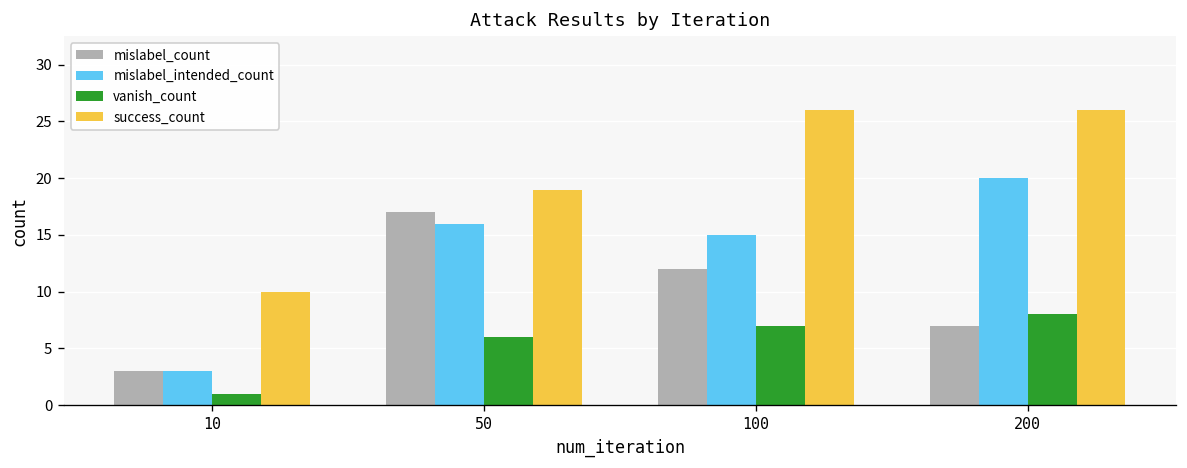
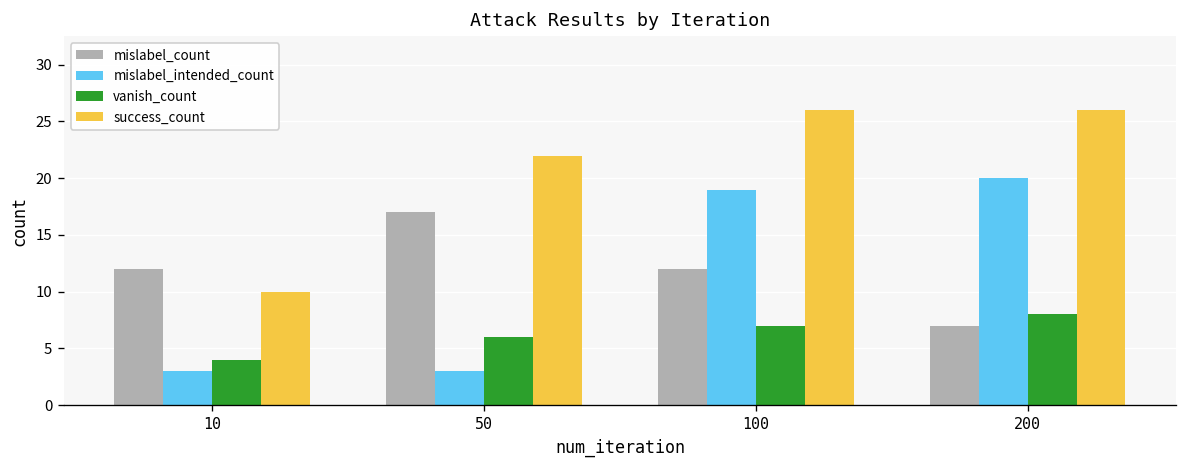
  {
    "mislabel_count": {
-     "10": 3,
+     "10": 12,
      "50": 17,
      "100": 12,
      "200": 7
    },
    "mislabel_intended_count": {
      "10": 3,
-     "50": 16,
-     "100": 15,
+     "50": 3,
+     "100": 19,
      "200": 20
    },
    "vanish_count": {
-     "10": 1,
+     "10": 4,
      "50": 6,
      "100": 7,
      "200": 8
    },
    "success_count": {
      "10": 10,
-     "50": 19,
+     "50": 22,
      "100": 26,
      "200": 26
    }
  }
